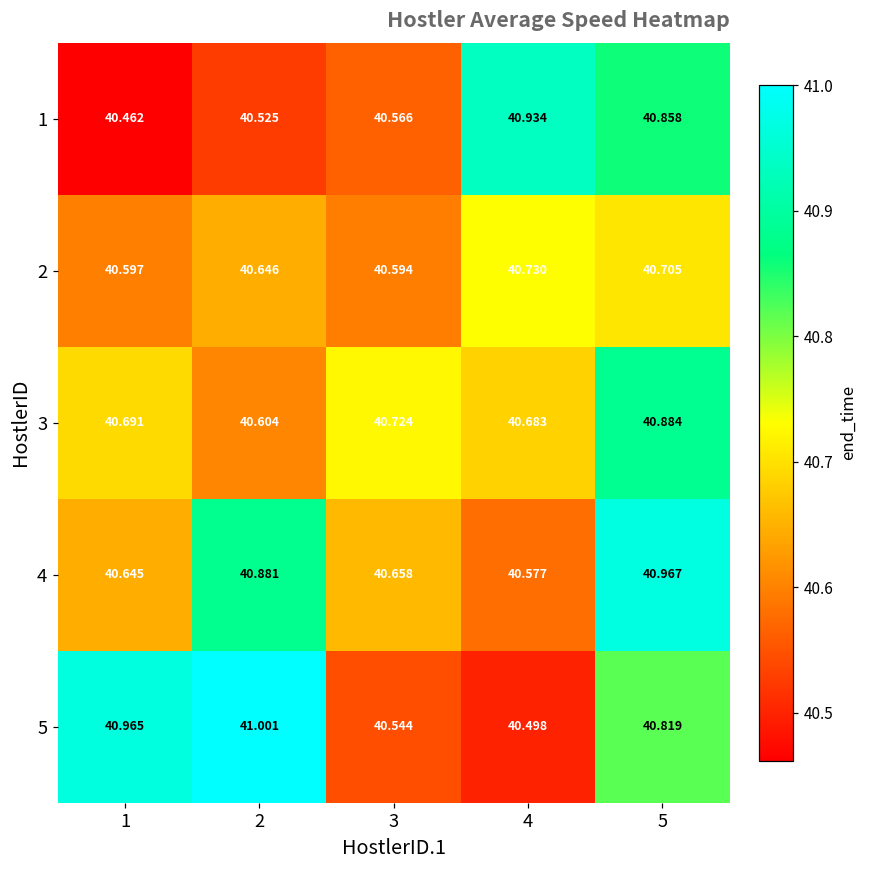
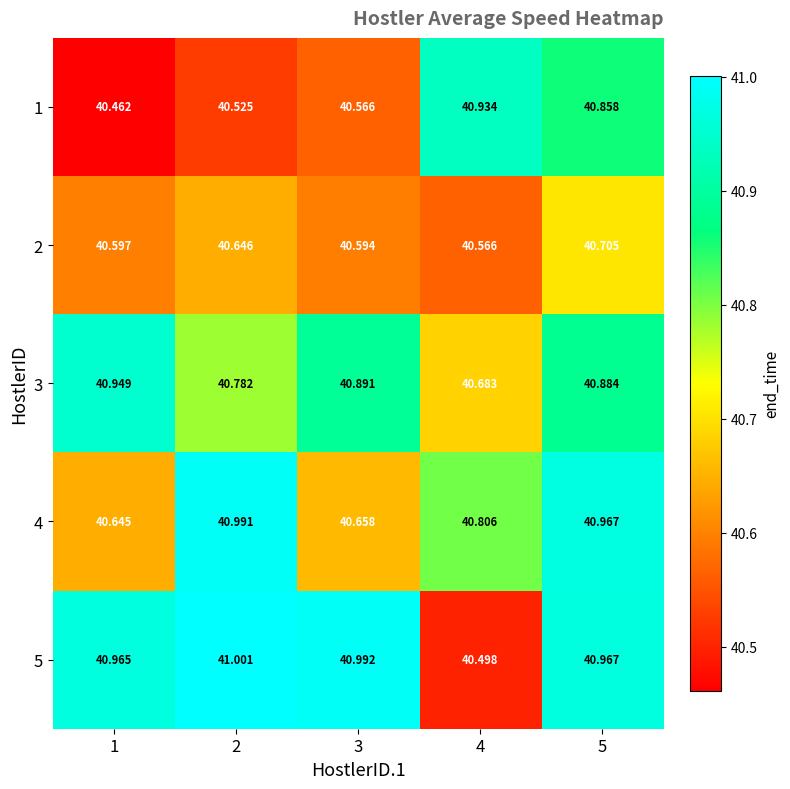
  {
    "1": {
      "1": 40.462,
      "2": 40.525,
      "3": 40.566,
      "4": 40.934,
      "5": 40.858
    },
    "2": {
      "1": 40.597,
      "2": 40.646,
      "3": 40.594,
-     "4": 40.730,
+     "4": 40.566,
      "5": 40.705
    },
    "3": {
-     "1": 40.691,
-     "2": 40.604,
-     "3": 40.724,
+     "1": 40.949,
+     "2": 40.782,
+     "3": 40.891,
      "4": 40.683,
      "5": 40.884
    },
    "4": {
      "1": 40.645,
-     "2": 40.881,
+     "2": 40.991,
      "3": 40.658,
-     "4": 40.577,
+     "4": 40.806,
      "5": 40.967
    },
    "5": {
      "1": 40.965,
      "2": 41.001,
-     "3": 40.544,
+     "3": 40.992,
      "4": 40.498,
-     "5": 40.819
+     "5": 40.967
    }
  }
